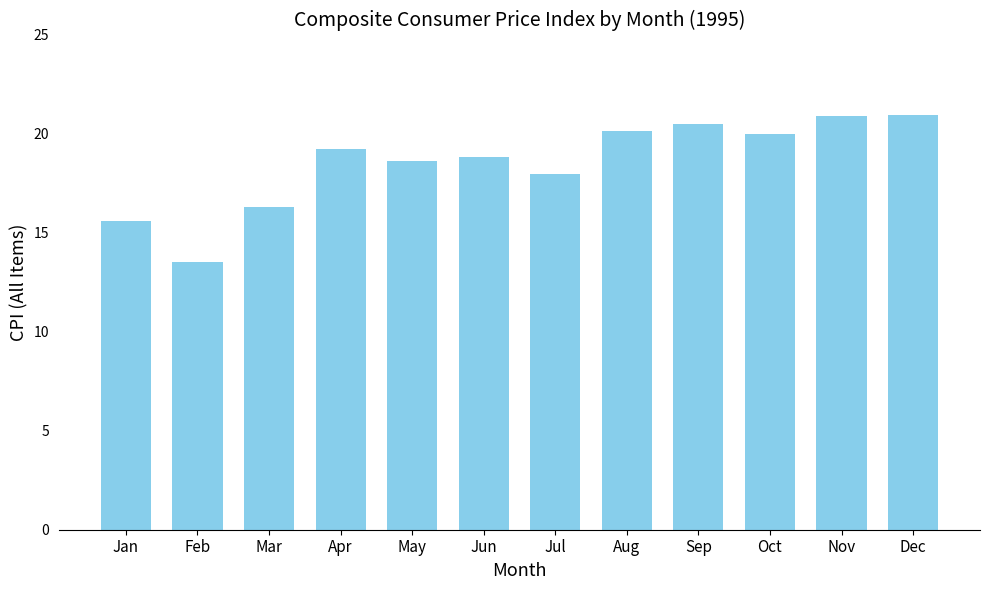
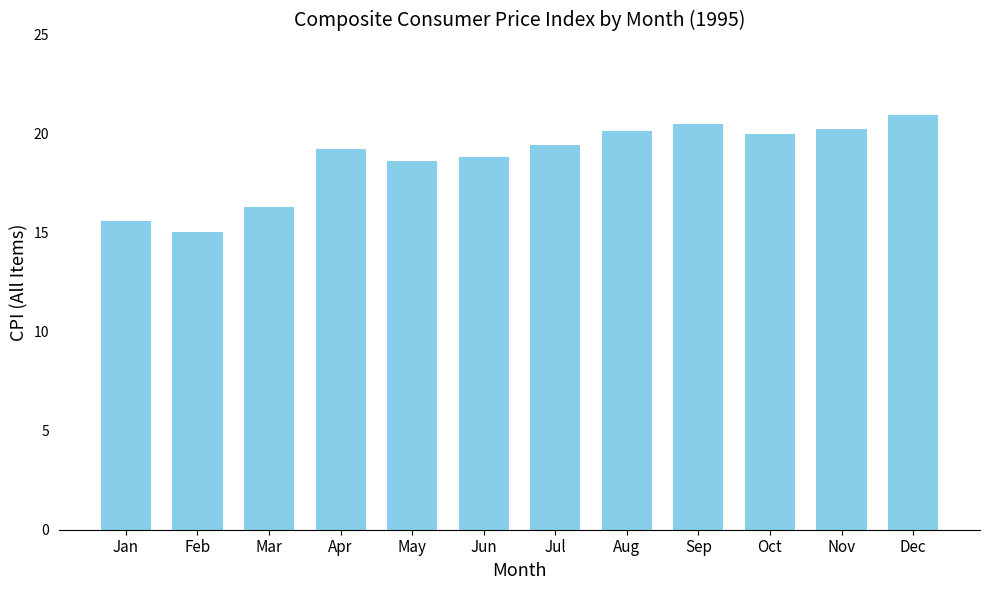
  {
    "Jan": 15.6,
-   "Feb": 13.5,
+   "Feb": 15.0,
    "Mar": 16.3,
    "Apr": 19.2,
    "May": 18.6,
    "Jun": 18.8,
-   "Jul": 17.9,
+   "Jul": 19.4,
    "Aug": 20.1,
    "Sep": 20.5,
    "Oct": 20.0,
-   "Nov": 20.9,
+   "Nov": 20.2,
    "Dec": 21.0
  }
